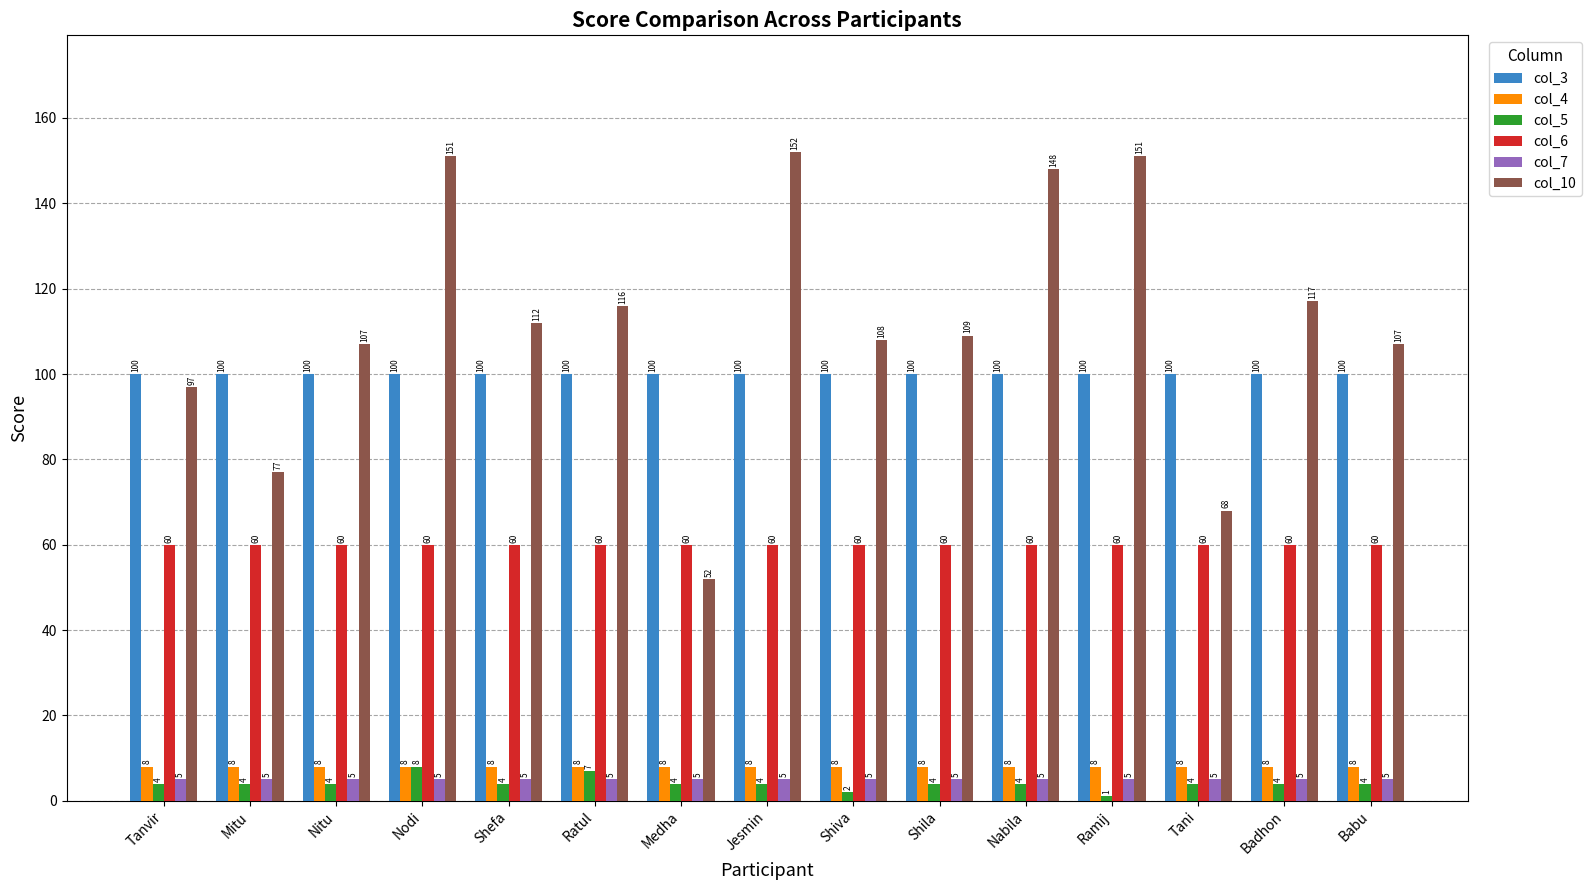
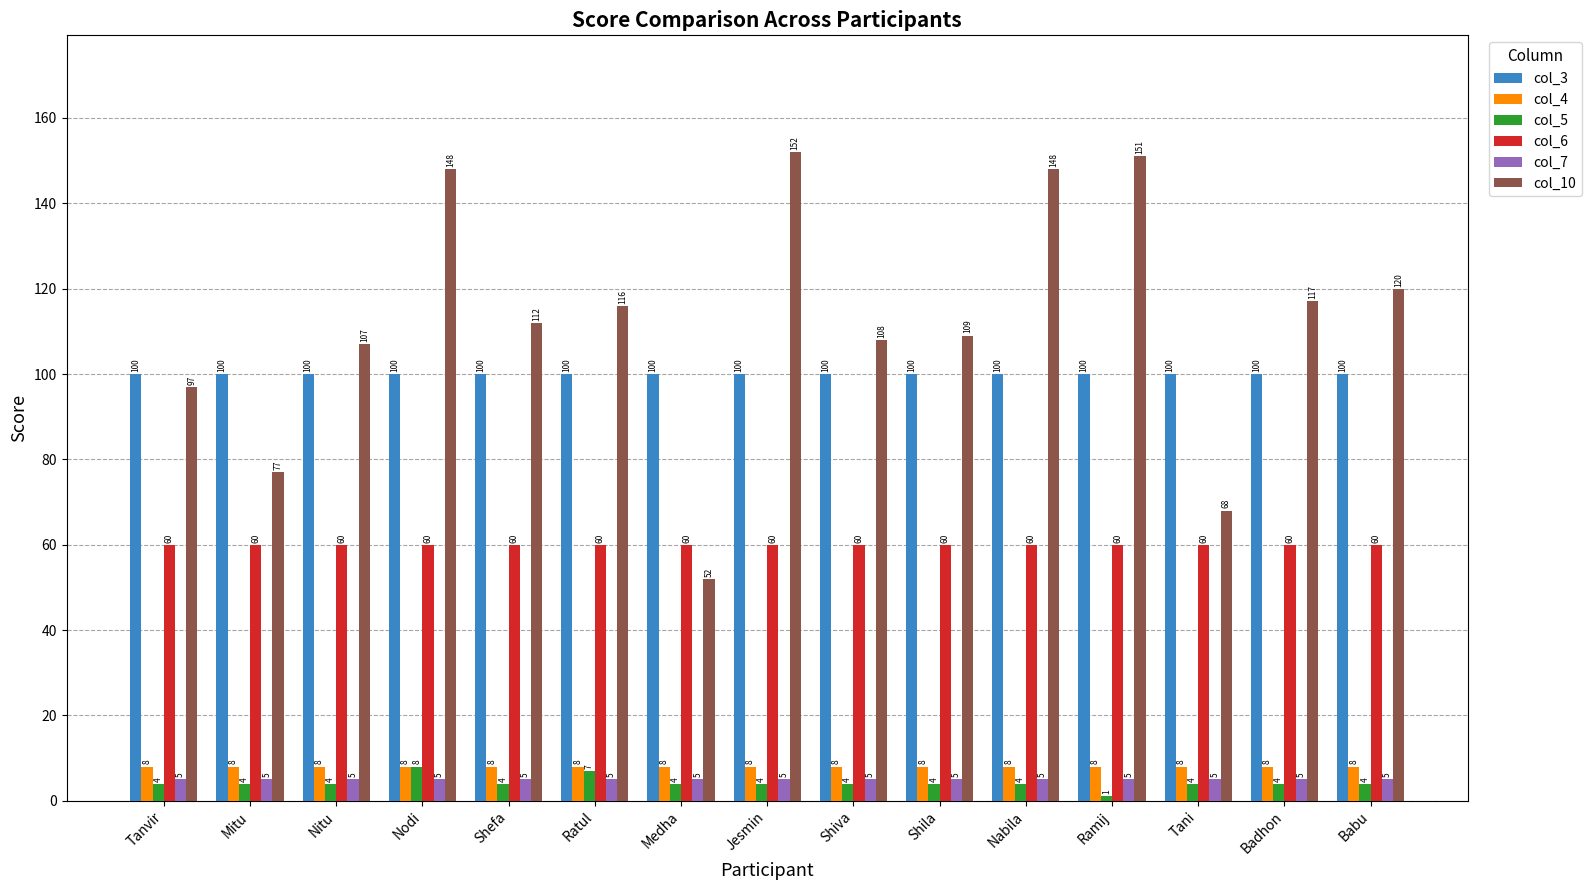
  {
    "col_3": {
      "Tanvir": 100,
      "Mitu": 100,
      "Nitu": 100,
      "Nodi": 100,
      "Shefa": 100,
      "Ratul": 100,
      "Medha": 100,
      "Jesmin": 100,
      "Shiva": 100,
      "Shila": 100,
      "Nabila": 100,
      "Ramij": 100,
      "Tani": 100,
      "Badhon": 100,
      "Babu": 100
    },
    "col_4": {
      "Tanvir": 8,
      "Mitu": 8,
      "Nitu": 8,
      "Nodi": 8,
      "Shefa": 8,
      "Ratul": 8,
      "Medha": 8,
      "Jesmin": 8,
      "Shiva": 8,
      "Shila": 8,
      "Nabila": 8,
      "Ramij": 8,
      "Tani": 8,
      "Badhon": 8,
      "Babu": 8
    },
    "col_5": {
      "Tanvir": 4,
      "Mitu": 4,
      "Nitu": 4,
      "Nodi": 8,
      "Shefa": 4,
      "Ratul": 7,
      "Medha": 4,
      "Jesmin": 4,
-     "Shiva": 2,
+     "Shiva": 4,
      "Shila": 4,
      "Nabila": 4,
      "Ramij": 1,
      "Tani": 4,
      "Badhon": 4,
      "Babu": 4
    },
    "col_6": {
      "Tanvir": 60,
      "Mitu": 60,
      "Nitu": 60,
      "Nodi": 60,
      "Shefa": 60,
      "Ratul": 60,
      "Medha": 60,
      "Jesmin": 60,
      "Shiva": 60,
      "Shila": 60,
      "Nabila": 60,
      "Ramij": 60,
      "Tani": 60,
      "Badhon": 60,
      "Babu": 60
    },
    "col_7": {
      "Tanvir": 5,
      "Mitu": 5,
      "Nitu": 5,
      "Nodi": 5,
      "Shefa": 5,
      "Ratul": 5,
      "Medha": 5,
      "Jesmin": 5,
      "Shiva": 5,
      "Shila": 5,
      "Nabila": 5,
      "Ramij": 5,
      "Tani": 5,
      "Badhon": 5,
      "Babu": 5
    },
    "col_10": {
      "Tanvir": 97,
      "Mitu": 77,
      "Nitu": 107,
-     "Nodi": 151,
+     "Nodi": 148,
      "Shefa": 112,
      "Ratul": 116,
      "Medha": 52,
      "Jesmin": 152,
      "Shiva": 108,
      "Shila": 109,
      "Nabila": 148,
      "Ramij": 151,
      "Tani": 68,
      "Badhon": 117,
-     "Babu": 107
+     "Babu": 120
    }
  }
